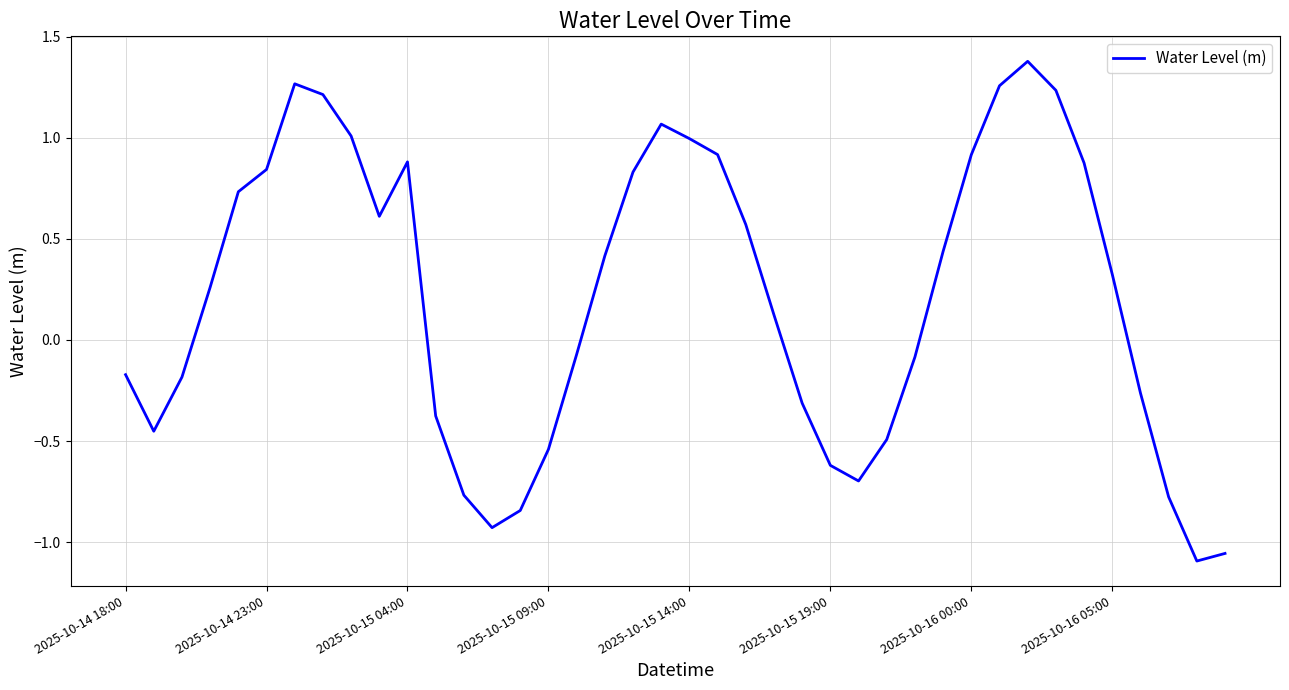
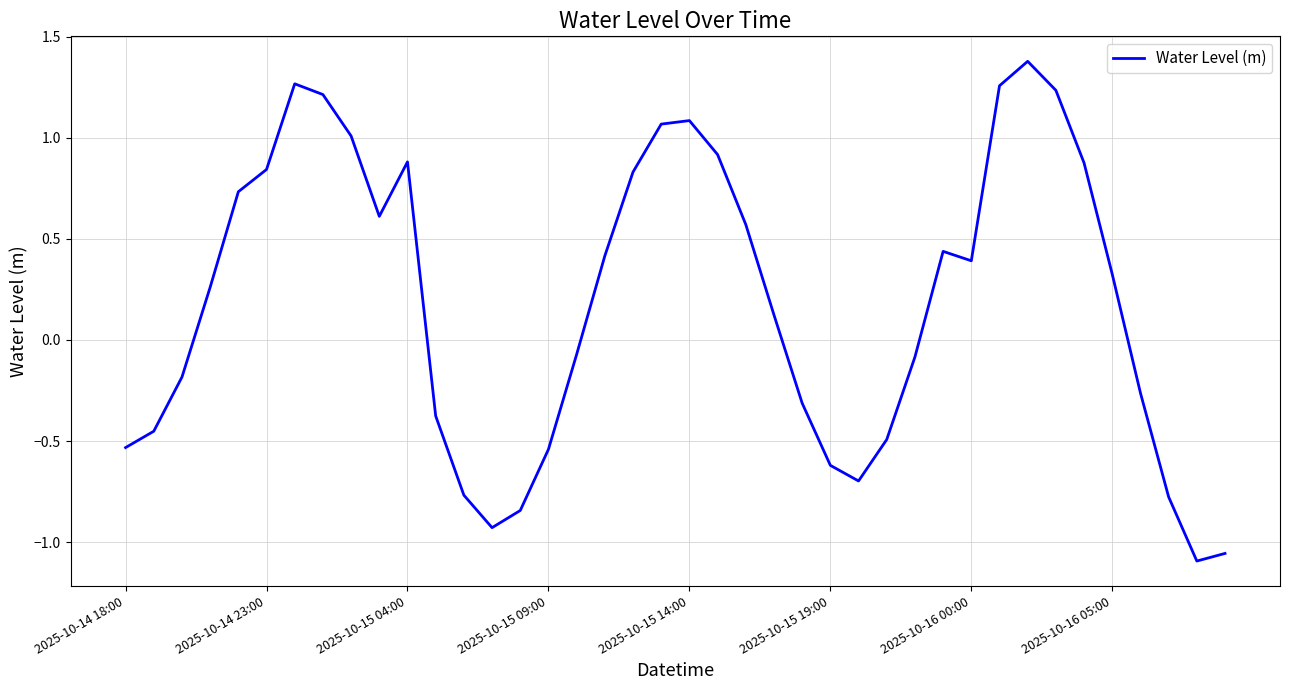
  {
-   "2025-10-14 18:00": -0.17,
+   "2025-10-14 18:00": -0.53,
    "2025-10-14 23:00": 0.84,
    "2025-10-15 04:00": 0.88,
    "2025-10-15 09:00": -0.54,
-   "2025-10-15 14:00": 1.00,
+   "2025-10-15 14:00": 1.08,
    "2025-10-15 19:00": -0.62,
-   "2025-10-16 00:00": 0.92,
+   "2025-10-16 00:00": 0.39,
    "2025-10-16 05:00": 0.32
  }
